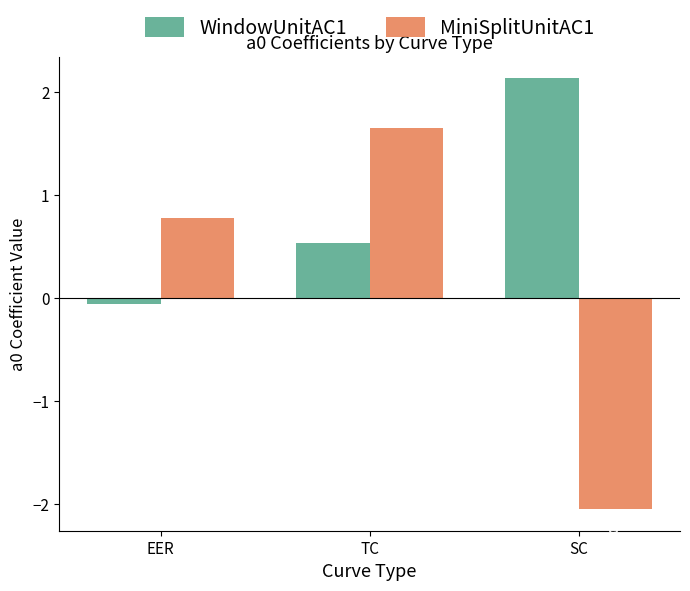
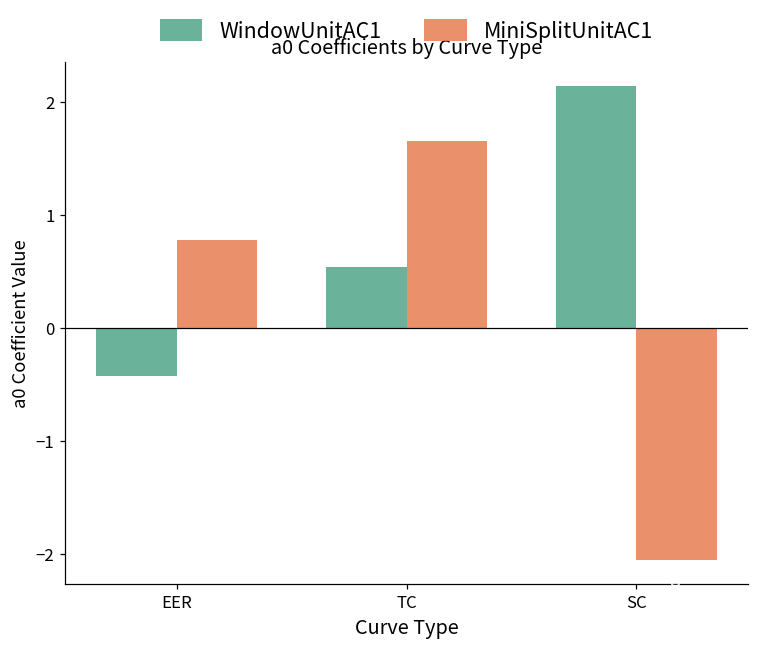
  {
    "WindowUnitAC1": {
-     "EER": -0.06,
+     "EER": -0.43,
      "TC": 0.54,
      "SC": 2.14
    },
    "MiniSplitUnitAC1": {
      "EER": 0.78,
      "TC": 1.65,
      "SC": -2.05
    }
  }
